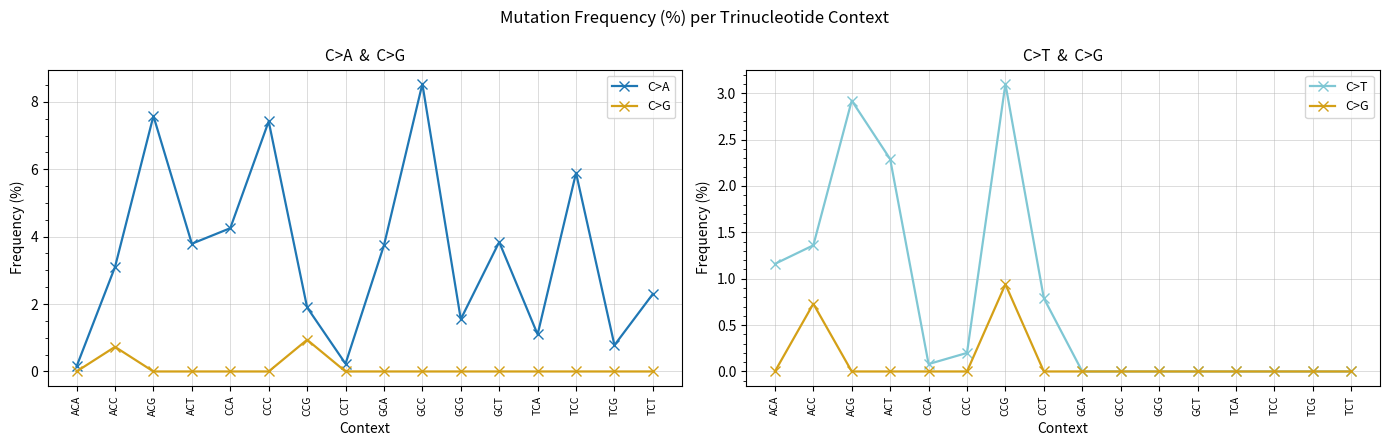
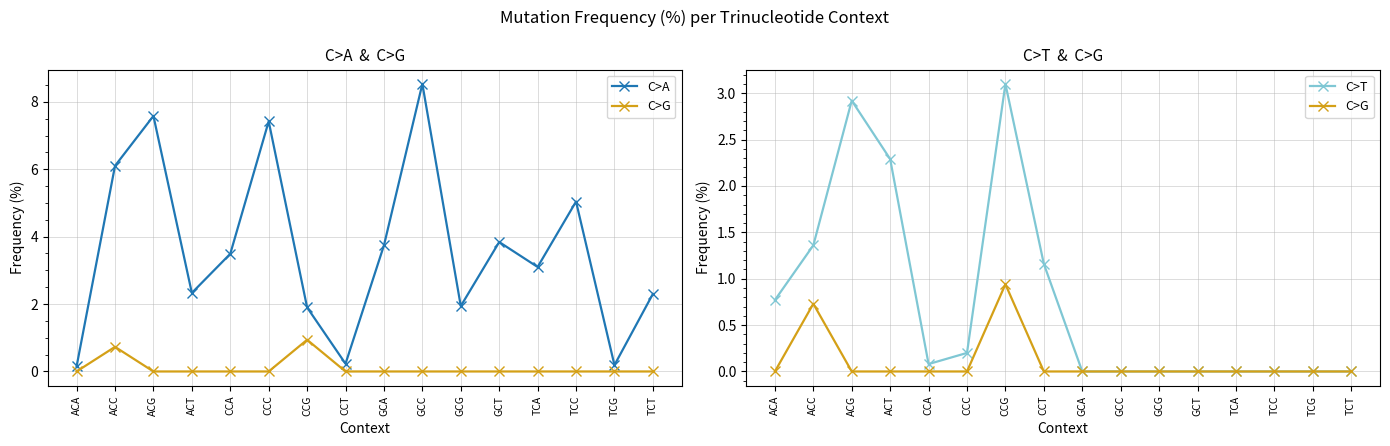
  {
    "C>A & C>G": {
      "C>A": {
        "ACA": 0.2,
-       "ACC": 3.1,
+       "ACC": 6.1,
        "ACG": 7.6,
-       "ACT": 3.8,
-       "CCA": 4.3,
+       "ACT": 2.3,
+       "CCA": 3.5,
        "CCC": 7.4,
        "CCG": 1.9,
        "CCT": 0.2,
        "GCA": 3.7,
        "GCC": 8.5,
-       "GCG": 1.6,
+       "GCG": 1.9,
        "GCT": 3.8,
-       "TCA": 1.1,
-       "TCC": 5.9,
-       "TCG": 0.8,
+       "TCA": 3.1,
+       "TCC": 5.0,
+       "TCG": 0.2,
        "TCT": 2.3
      },
      "C>G": {
        "ACA": 0.0,
        "ACC": 0.7,
        "ACG": 0.0,
        "ACT": 0.0,
        "CCA": 0.0,
        "CCC": 0.0,
        "CCG": 0.9,
        "CCT": 0.0,
        "GCA": 0.0,
        "GCC": 0.0,
        "GCG": 0.0,
        "GCT": 0.0,
        "TCA": 0.0,
        "TCC": 0.0,
        "TCG": 0.0,
        "TCT": 0.0
      }
    },
    "C>T & C>G": {
      "C>T": {
-       "ACA": 1.2,
+       "ACA": 0.8,
        "ACC": 1.4,
        "ACG": 2.9,
        "ACT": 2.3,
        "CCA": 0.1,
        "CCC": 0.2,
        "CCG": 3.1,
-       "CCT": 0.8
+       "CCT": 1.2
      },
      "C>G": {
        "ACA": 0.0,
        "ACC": 0.7,
        "ACG": 0.0,
        "ACT": 0.0,
        "CCA": 0.0,
        "CCC": 0.0,
        "CCG": 0.9,
        "CCT": 0.0
      }
    }
  }
